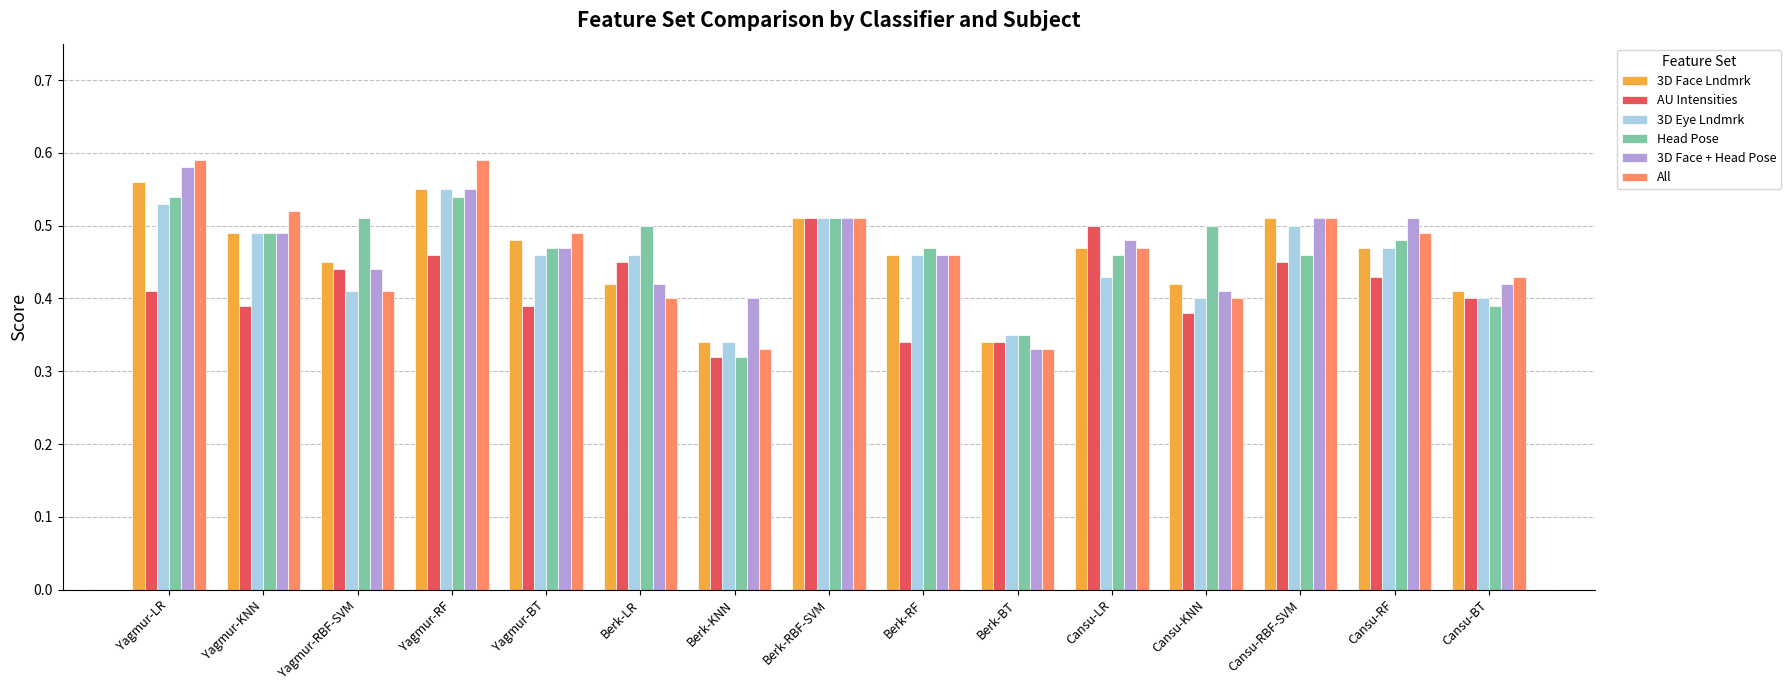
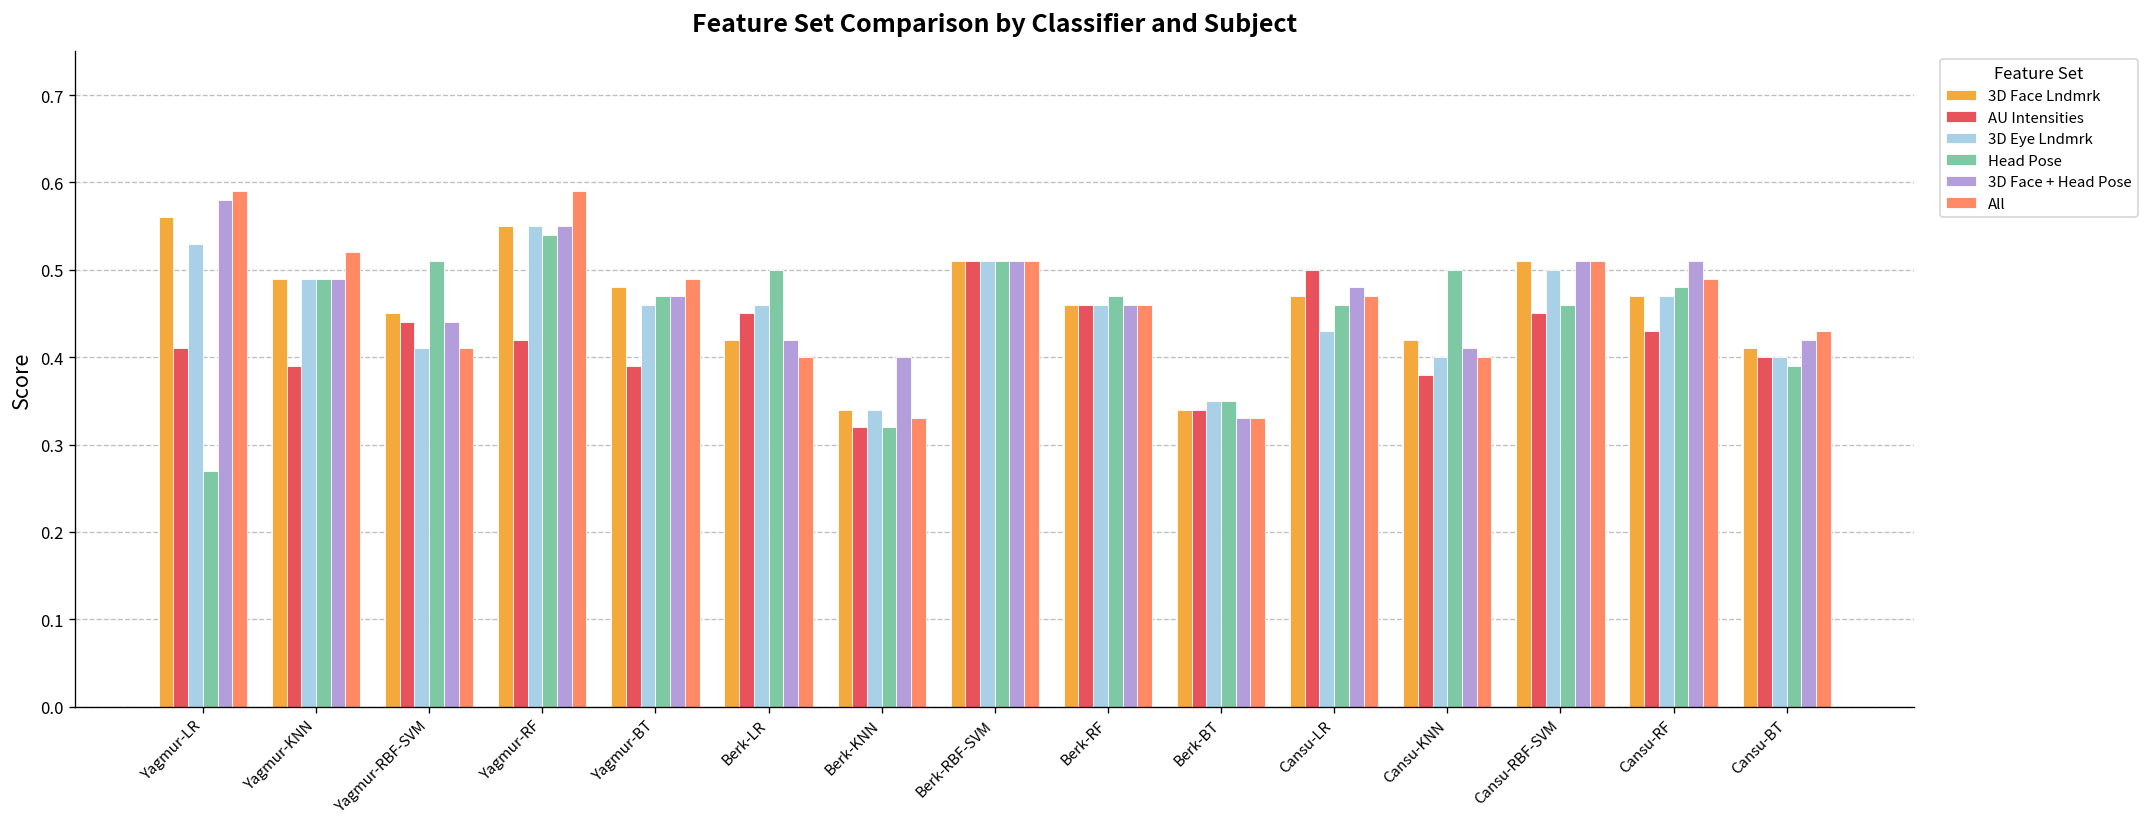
  {
    "AU Intensities": {
      "Yagmur-LR": 0.41,
      "Yagmur-KNN": 0.39,
      "Yagmur-RBF-SVM": 0.44,
-     "Yagmur-RF": 0.46,
+     "Yagmur-RF": 0.42,
      "Yagmur-BT": 0.39,
      "Berk-LR": 0.45,
      "Berk-KNN": 0.32,
      "Berk-RBF-SVM": 0.51,
-     "Berk-RF": 0.34,
+     "Berk-RF": 0.46,
      "Berk-BT": 0.34,
      "Cansu-LR": 0.50,
      "Cansu-KNN": 0.38,
      "Cansu-RBF-SVM": 0.45,
      "Cansu-RF": 0.43,
      "Cansu-BT": 0.40
    },
    "Head Pose": {
-     "Yagmur-LR": 0.54,
+     "Yagmur-LR": 0.27,
      "Yagmur-KNN": 0.49,
      "Yagmur-RBF-SVM": 0.51,
      "Yagmur-RF": 0.54,
      "Yagmur-BT": 0.47,
      "Berk-LR": 0.50,
      "Berk-KNN": 0.32,
      "Berk-RBF-SVM": 0.51,
      "Berk-RF": 0.47,
      "Berk-BT": 0.35,
      "Cansu-LR": 0.46,
      "Cansu-KNN": 0.50,
      "Cansu-RBF-SVM": 0.46,
      "Cansu-RF": 0.48,
      "Cansu-BT": 0.39
    }
  }
